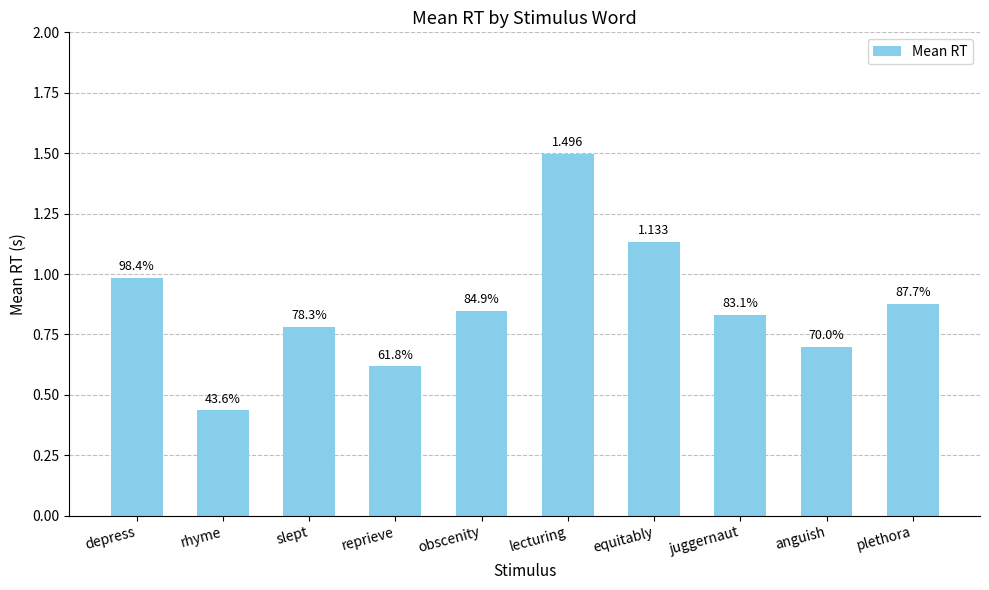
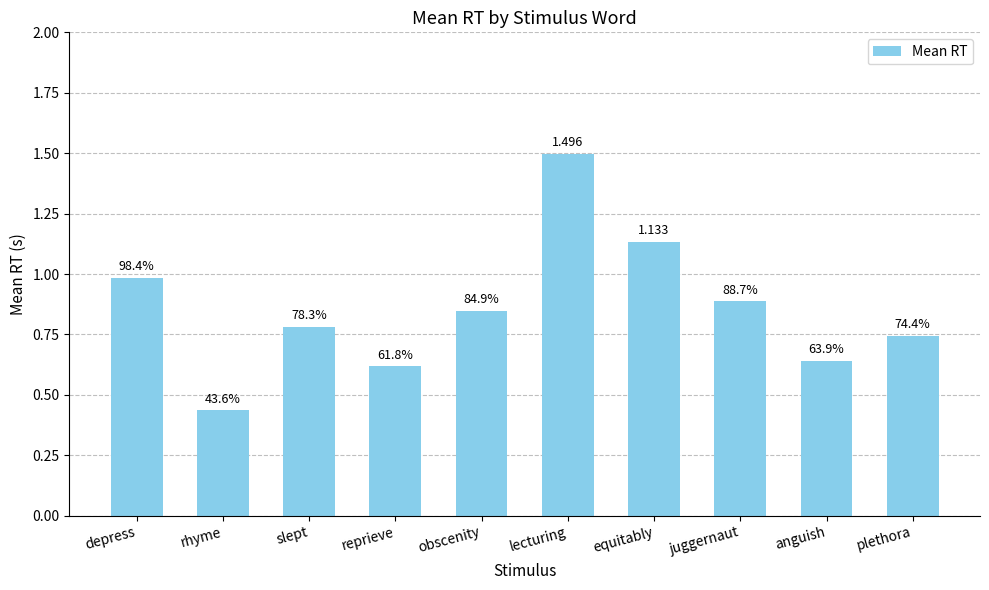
  {
    "depress": "98.4%",
    "rhyme": "43.6%",
    "slept": "78.3%",
    "reprieve": "61.8%",
    "obscenity": "84.9%",
    "lecturing": "1.496",
    "equitably": "1.133",
-   "juggernaut": "83.1%",
-   "anguish": "70.0%",
-   "plethora": "87.7%"
+   "juggernaut": "88.7%",
+   "anguish": "63.9%",
+   "plethora": "74.4%"
  }
